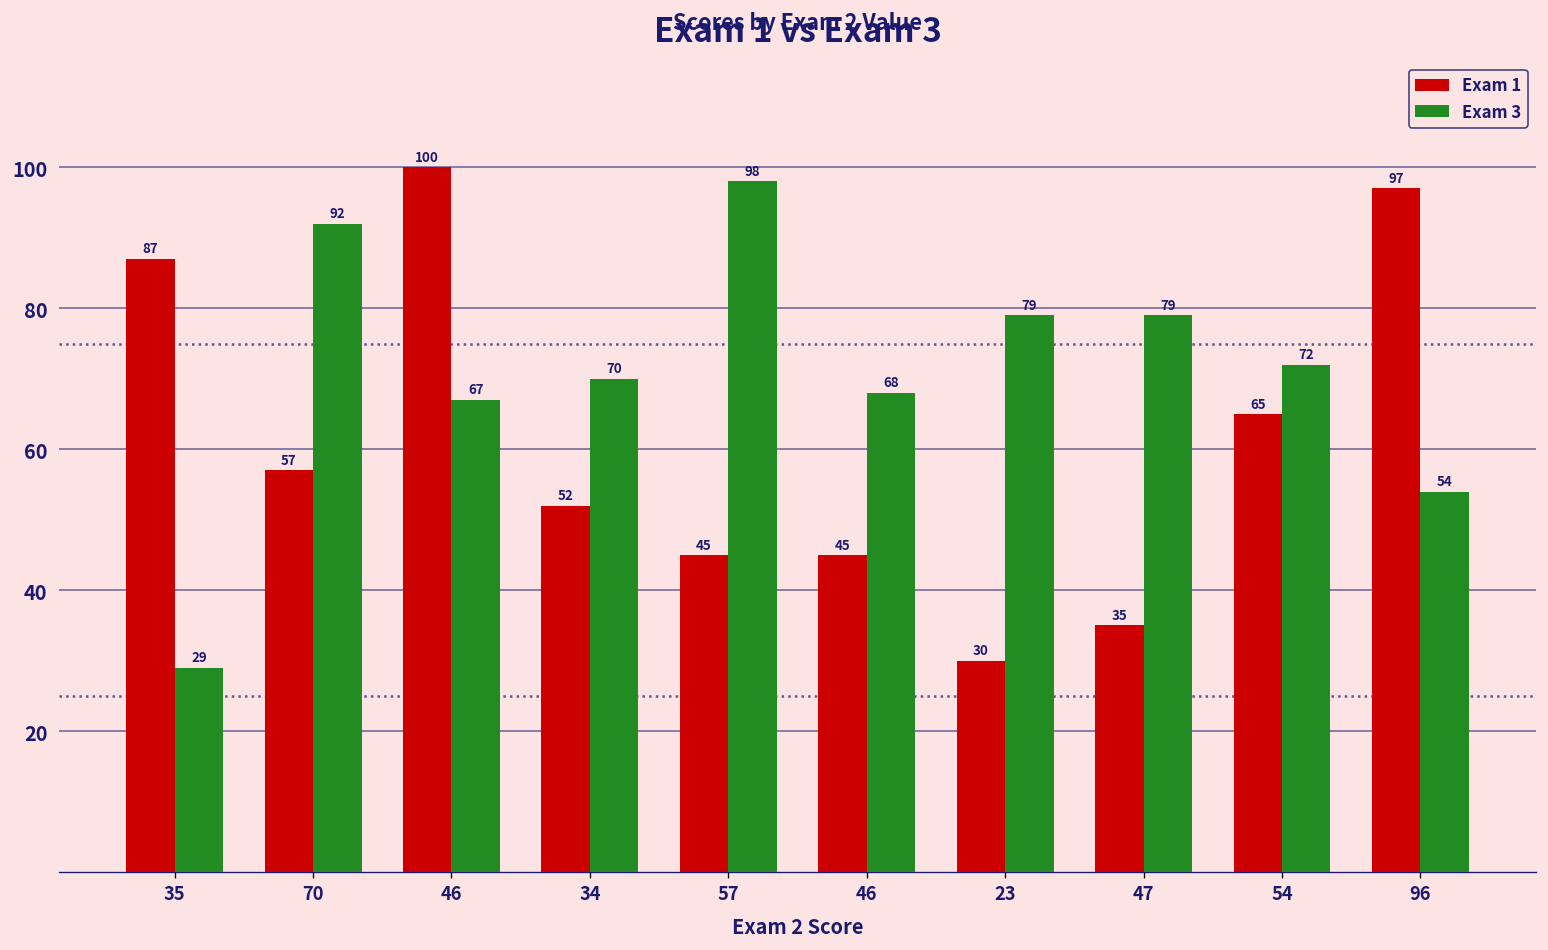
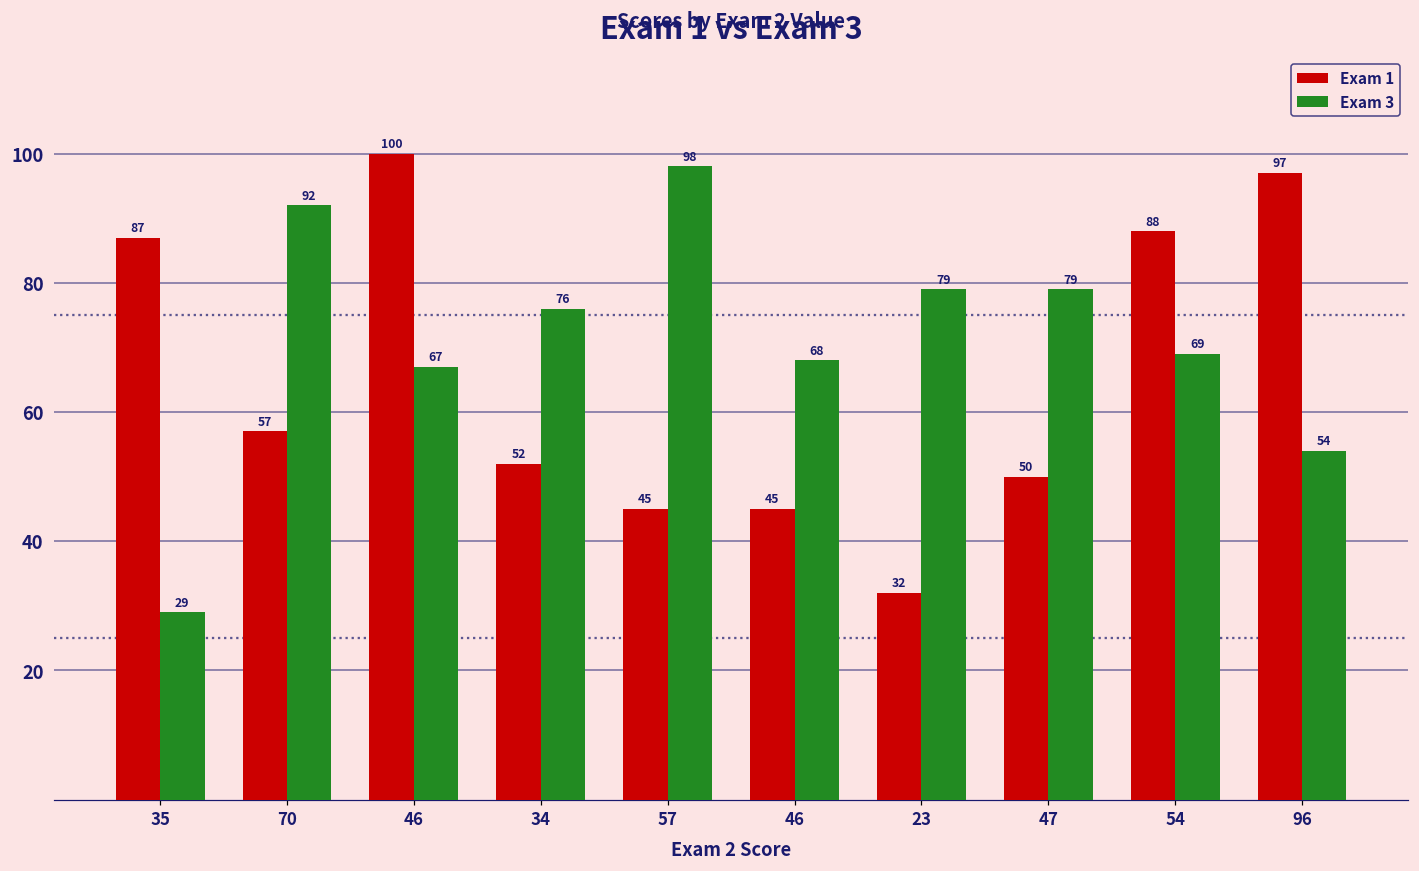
  {
    "Exam 1": {
      "35": 87,
      "70": 57,
      "34": 52,
      "57": 45,
-     "23": 30,
-     "47": 35,
-     "54": 65,
+     "23": 32,
+     "47": 50,
+     "54": 88,
      "96": 97
    },
    "Exam 3": {
      "35": 29,
      "70": 92,
-     "34": 70,
+     "34": 76,
      "57": 98,
      "23": 79,
      "47": 79,
-     "54": 72,
+     "54": 69,
      "96": 54
    }
  }
